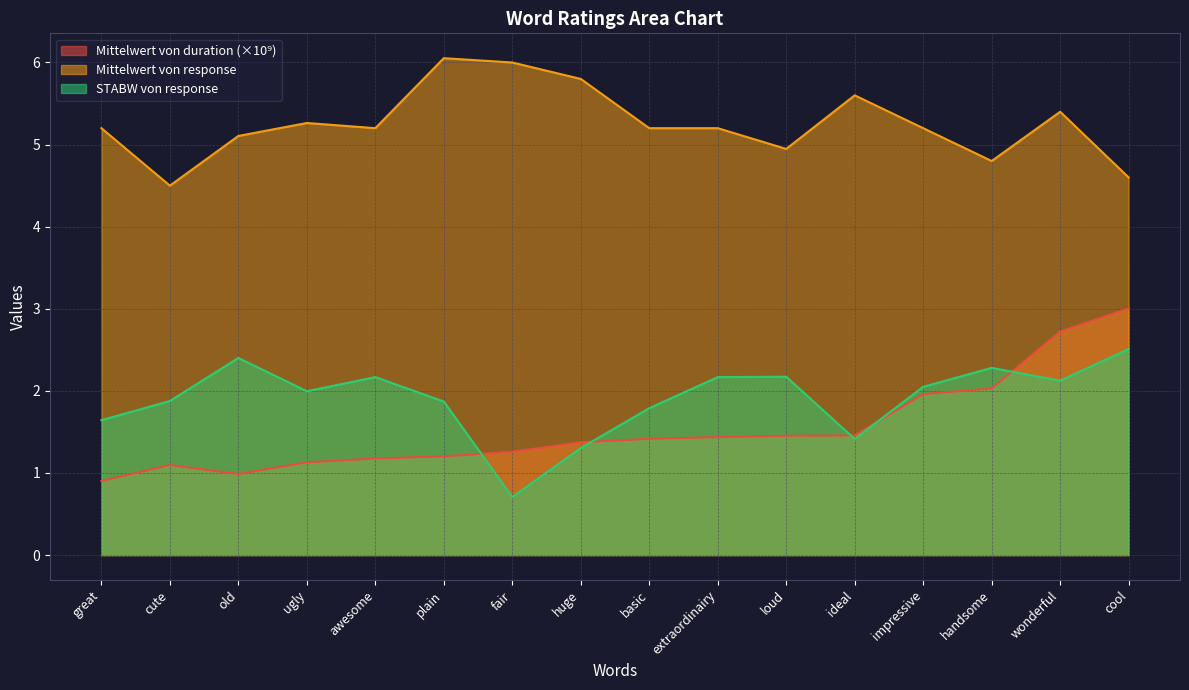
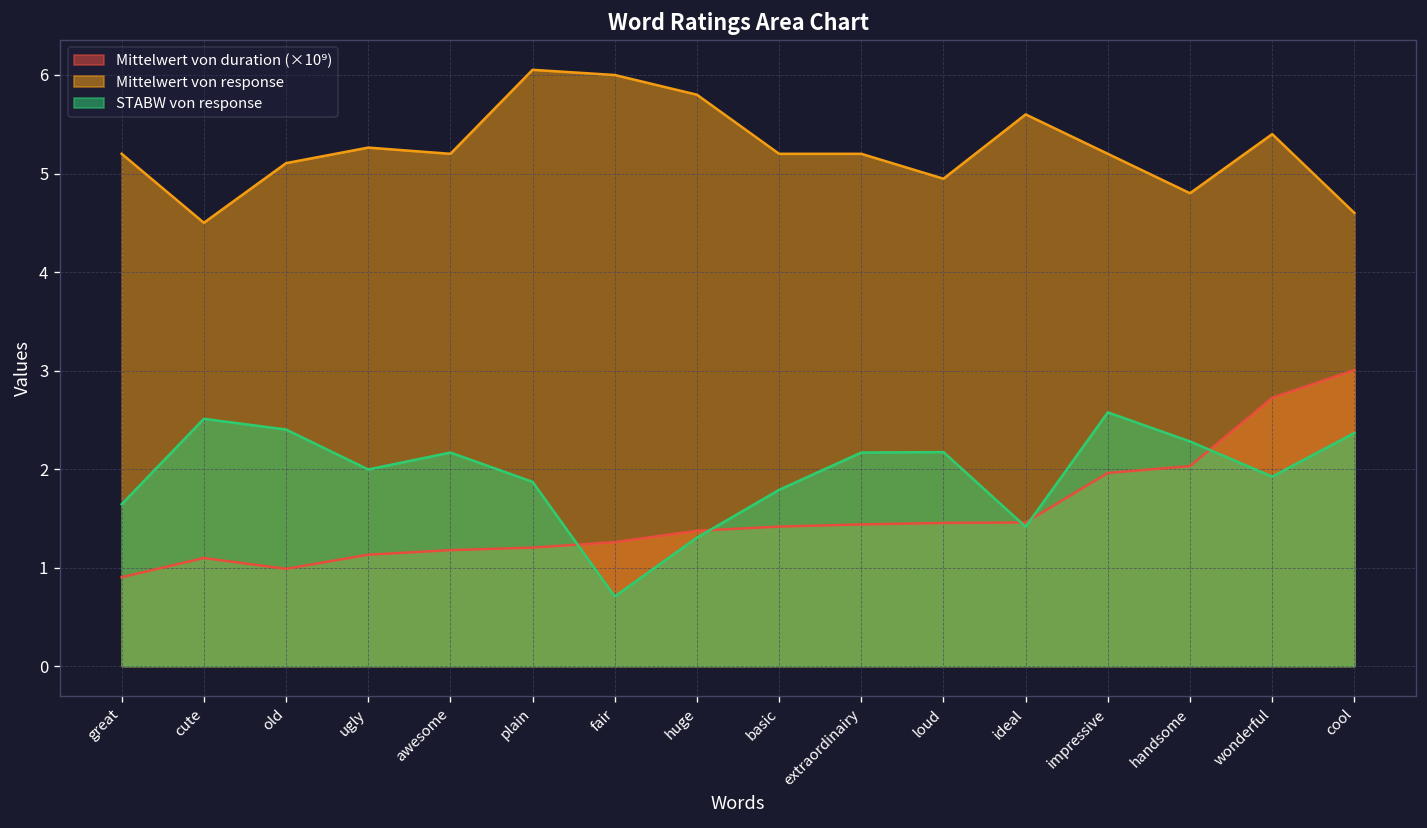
  {
    "Mittelwert von duration (×10⁹)": {
      "great": 0.9,
      "cute": 1.1,
      "old": 1.0,
      "ugly": 1.1,
      "awesome": 1.2,
      "plain": 1.2,
      "fair": 1.3,
      "huge": 1.4,
      "basic": 1.4,
      "extraordinairy": 1.4,
      "loud": 1.5,
      "ideal": 1.5,
      "impressive": 2.0,
      "handsome": 2.0,
      "wonderful": 2.7,
      "cool": 3.0
    },
    "Mittelwert von response": {
      "great": 5.2,
      "cute": 4.5,
      "old": 5.1,
      "ugly": 5.3,
      "awesome": 5.2,
      "plain": 6.1,
      "fair": 6.0,
      "huge": 5.8,
      "basic": 5.2,
      "extraordinairy": 5.2,
      "loud": 4.9,
      "ideal": 5.6,
      "impressive": 5.2,
      "handsome": 4.8,
      "wonderful": 5.4,
      "cool": 4.6
    },
    "STABW von response": {
      "great": 1.6,
-     "cute": 1.9,
+     "cute": 2.5,
      "old": 2.4,
      "ugly": 2.0,
      "awesome": 2.2,
      "plain": 1.9,
      "fair": 0.7,
      "huge": 1.3,
      "basic": 1.8,
      "extraordinairy": 2.2,
      "loud": 2.2,
      "ideal": 1.4,
-     "impressive": 2.0,
+     "impressive": 2.6,
      "handsome": 2.3,
-     "wonderful": 2.1,
-     "cool": 2.5
+     "wonderful": 1.9,
+     "cool": 2.4
    }
  }
